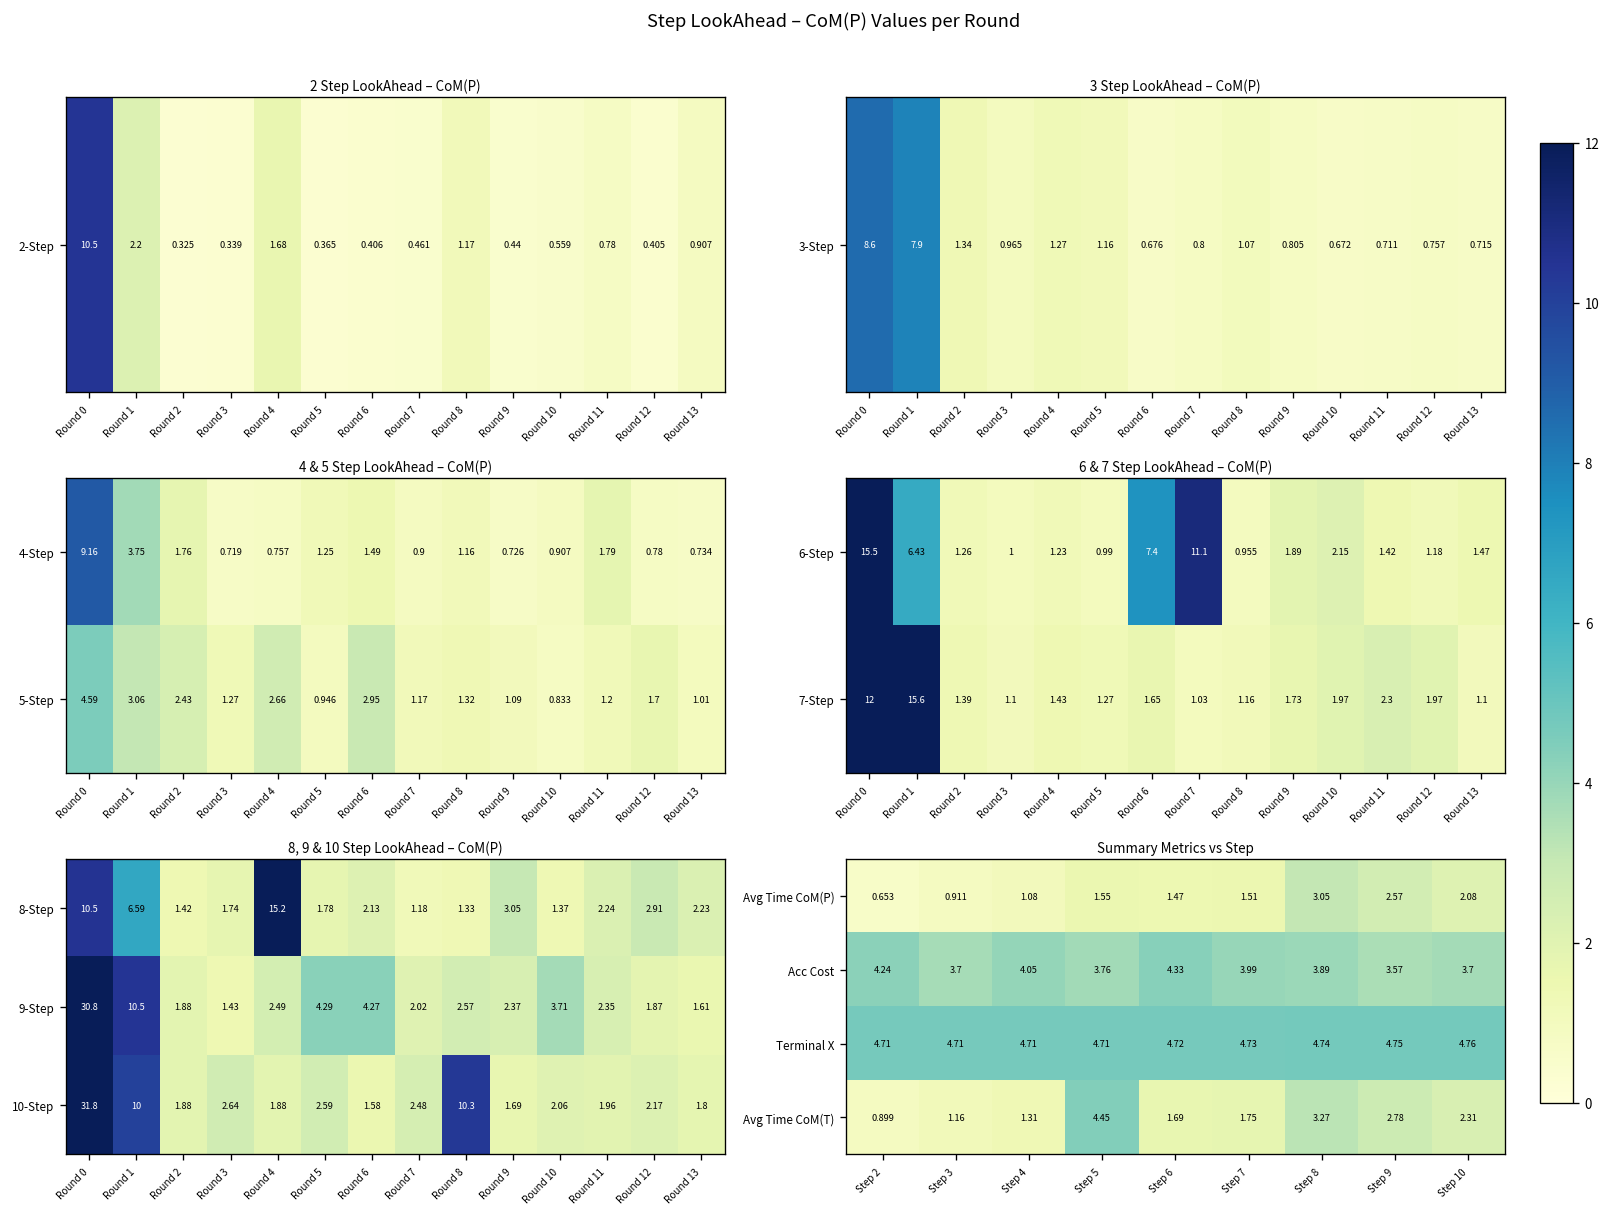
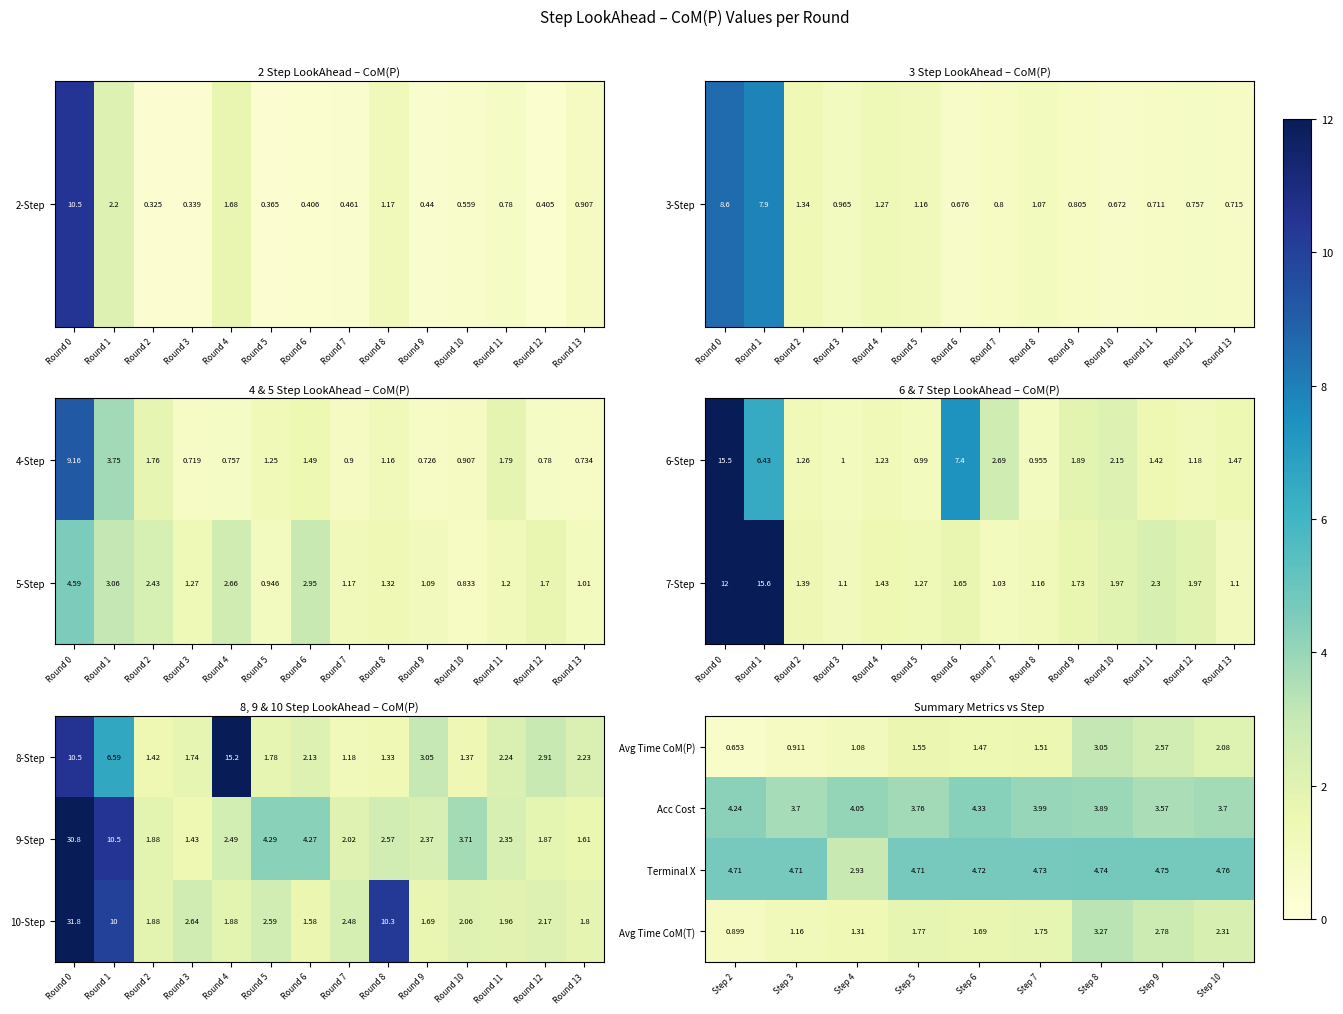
  {
    "2 Step LookAhead – CoM(P)": {
      "2-Step": {
        "Round 0": 10.5,
        "Round 1": 2.2,
        "Round 2": 0.325,
        "Round 3": 0.339,
        "Round 4": 1.68,
        "Round 5": 0.365,
        "Round 6": 0.406,
        "Round 7": 0.461,
        "Round 8": 1.17,
        "Round 9": 0.44,
        "Round 10": 0.559,
        "Round 11": 0.78,
        "Round 12": 0.405,
        "Round 13": 0.907
      }
    },
    "3 Step LookAhead – CoM(P)": {
      "3-Step": {
        "Round 0": 8.6,
        "Round 1": 7.9,
        "Round 2": 1.34,
        "Round 3": 0.965,
        "Round 4": 1.27,
        "Round 5": 1.16,
        "Round 6": 0.676,
        "Round 7": 0.8,
        "Round 8": 1.07,
        "Round 9": 0.805,
        "Round 10": 0.672,
        "Round 11": 0.711,
        "Round 12": 0.757,
        "Round 13": 0.715
      }
    },
    "4 & 5 Step LookAhead – CoM(P)": {
      "4-Step": {
        "Round 0": 9.16,
        "Round 1": 3.75,
        "Round 2": 1.76,
        "Round 3": 0.719,
        "Round 4": 0.757,
        "Round 5": 1.25,
        "Round 6": 1.49,
        "Round 7": 0.9,
        "Round 8": 1.16,
        "Round 9": 0.726,
        "Round 10": 0.907,
        "Round 11": 1.79,
        "Round 12": 0.78,
        "Round 13": 0.734
      },
      "5-Step": {
        "Round 0": 4.59,
        "Round 1": 3.06,
        "Round 2": 2.43,
        "Round 3": 1.27,
        "Round 4": 2.66,
        "Round 5": 0.946,
        "Round 6": 2.95,
        "Round 7": 1.17,
        "Round 8": 1.32,
        "Round 9": 1.09,
        "Round 10": 0.833,
        "Round 11": 1.2,
        "Round 12": 1.7,
        "Round 13": 1.01
      }
    },
    "6 & 7 Step LookAhead – CoM(P)": {
      "6-Step": {
        "Round 0": 15.5,
        "Round 1": 6.43,
        "Round 2": 1.26,
        "Round 3": 1,
        "Round 4": 1.23,
        "Round 5": 0.99,
        "Round 6": 7.4,
-       "Round 7": 11.1,
+       "Round 7": 2.69,
        "Round 8": 0.955,
        "Round 9": 1.89,
        "Round 10": 2.15,
        "Round 11": 1.42,
        "Round 12": 1.18,
        "Round 13": 1.47
      },
      "7-Step": {
        "Round 0": 12,
        "Round 1": 15.6,
        "Round 2": 1.39,
        "Round 3": 1.1,
        "Round 4": 1.43,
        "Round 5": 1.27,
        "Round 6": 1.65,
        "Round 7": 1.03,
        "Round 8": 1.16,
        "Round 9": 1.73,
        "Round 10": 1.97,
        "Round 11": 2.3,
        "Round 12": 1.97,
        "Round 13": 1.1
      }
    },
    "8, 9 & 10 Step LookAhead – CoM(P)": {
      "8-Step": {
        "Round 0": 10.5,
        "Round 1": 6.59,
        "Round 2": 1.42,
        "Round 3": 1.74,
        "Round 4": 15.2,
        "Round 5": 1.78,
        "Round 6": 2.13,
        "Round 7": 1.18,
        "Round 8": 1.33,
        "Round 9": 3.05,
        "Round 10": 1.37,
        "Round 11": 2.24,
        "Round 12": 2.91,
        "Round 13": 2.23
      },
      "9-Step": {
        "Round 0": 30.8,
        "Round 1": 10.5,
        "Round 2": 1.88,
        "Round 3": 1.43,
        "Round 4": 2.49,
        "Round 5": 4.29,
        "Round 6": 4.27,
        "Round 7": 2.02,
        "Round 8": 2.57,
        "Round 9": 2.37,
        "Round 10": 3.71,
        "Round 11": 2.35,
        "Round 12": 1.87,
        "Round 13": 1.61
      },
      "10-Step": {
        "Round 0": 31.8,
        "Round 1": 10,
        "Round 2": 1.88,
        "Round 3": 2.64,
        "Round 4": 1.88,
        "Round 5": 2.59,
        "Round 6": 1.58,
        "Round 7": 2.48,
        "Round 8": 10.3,
        "Round 9": 1.69,
        "Round 10": 2.06,
        "Round 11": 1.96,
        "Round 12": 2.17,
        "Round 13": 1.8
      }
    },
    "Summary Metrics vs Step": {
      "Avg Time CoM(P)": {
        "Step 2": 0.653,
        "Step 3": 0.911,
        "Step 4": 1.08,
        "Step 5": 1.55,
        "Step 6": 1.47,
        "Step 7": 1.51,
        "Step 8": 3.05,
        "Step 9": 2.57,
        "Step 10": 2.08
      },
      "Acc Cost": {
        "Step 2": 4.24,
        "Step 3": 3.7,
        "Step 4": 4.05,
        "Step 5": 3.76,
        "Step 6": 4.33,
        "Step 7": 3.99,
        "Step 8": 3.89,
        "Step 9": 3.57,
        "Step 10": 3.7
      },
      "Terminal X": {
        "Step 2": 4.71,
        "Step 3": 4.71,
-       "Step 4": 4.71,
+       "Step 4": 2.93,
        "Step 5": 4.71,
        "Step 6": 4.72,
        "Step 7": 4.73,
        "Step 8": 4.74,
        "Step 9": 4.75,
        "Step 10": 4.76
      },
      "Avg Time CoM(T)": {
        "Step 2": 0.899,
        "Step 3": 1.16,
        "Step 4": 1.31,
-       "Step 5": 4.45,
+       "Step 5": 1.77,
        "Step 6": 1.69,
        "Step 7": 1.75,
        "Step 8": 3.27,
        "Step 9": 2.78,
        "Step 10": 2.31
      }
    }
  }
